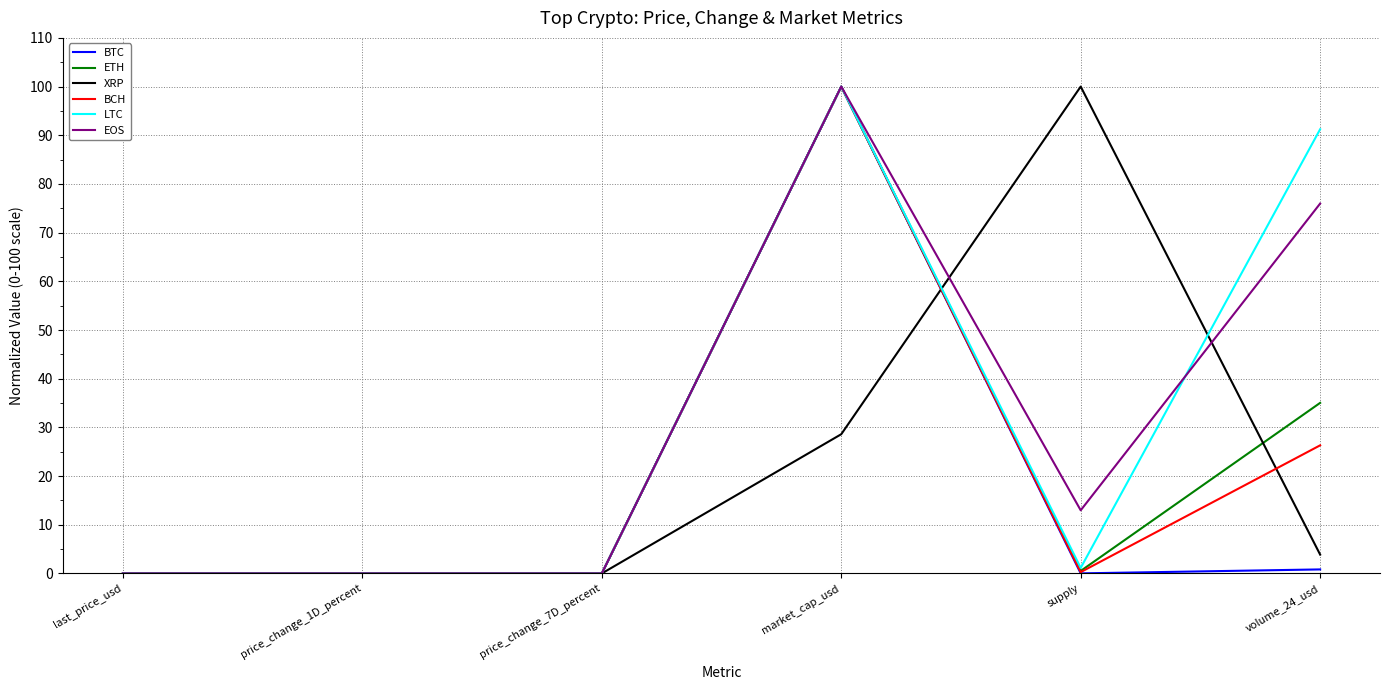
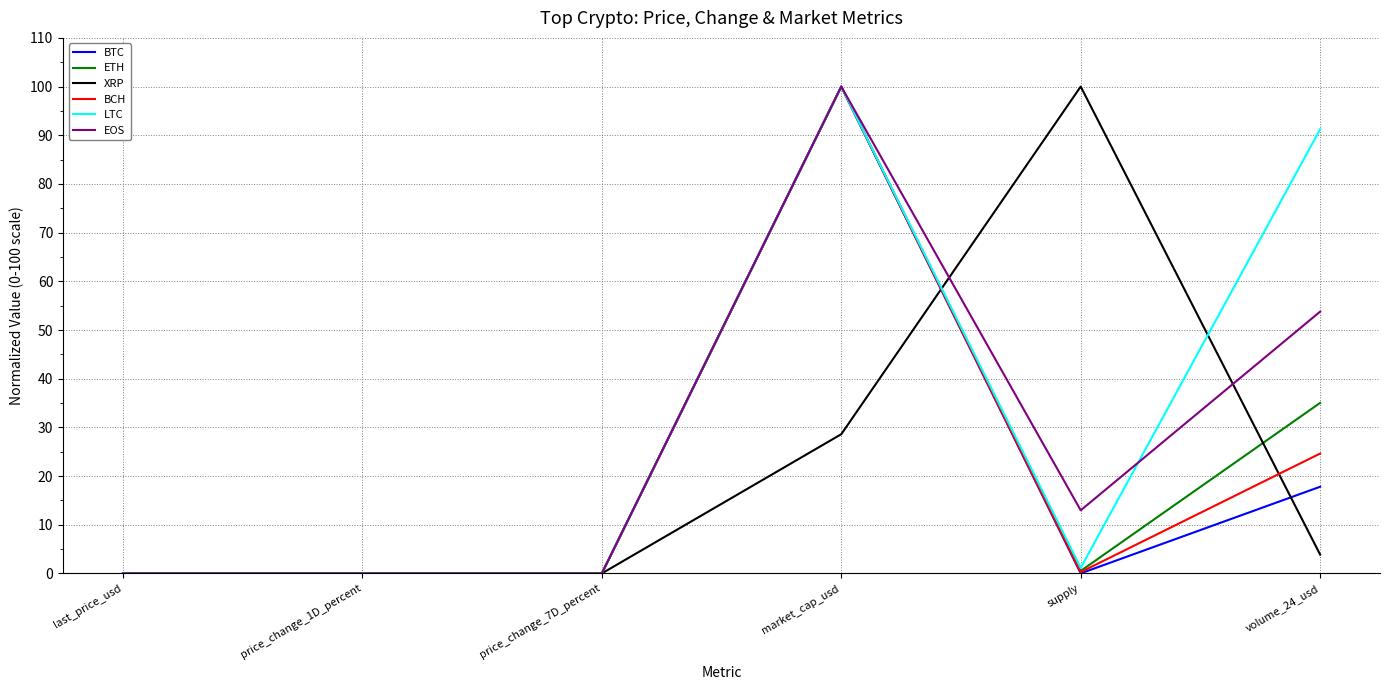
  {
    "BTC": {
-     "volume_24_usd": 1
+     "volume_24_usd": 18
    },
    "ETH": {
      "volume_24_usd": 35
    },
    "XRP": {
      "market_cap_usd": 29,
      "supply": 100,
      "volume_24_usd": 4
    },
    "BCH": {
-     "volume_24_usd": 26
+     "volume_24_usd": 25
    },
    "LTC": {
      "supply": 1,
      "volume_24_usd": 91
    },
    "EOS": {
      "supply": 13,
-     "volume_24_usd": 76
+     "volume_24_usd": 54
    }
  }
